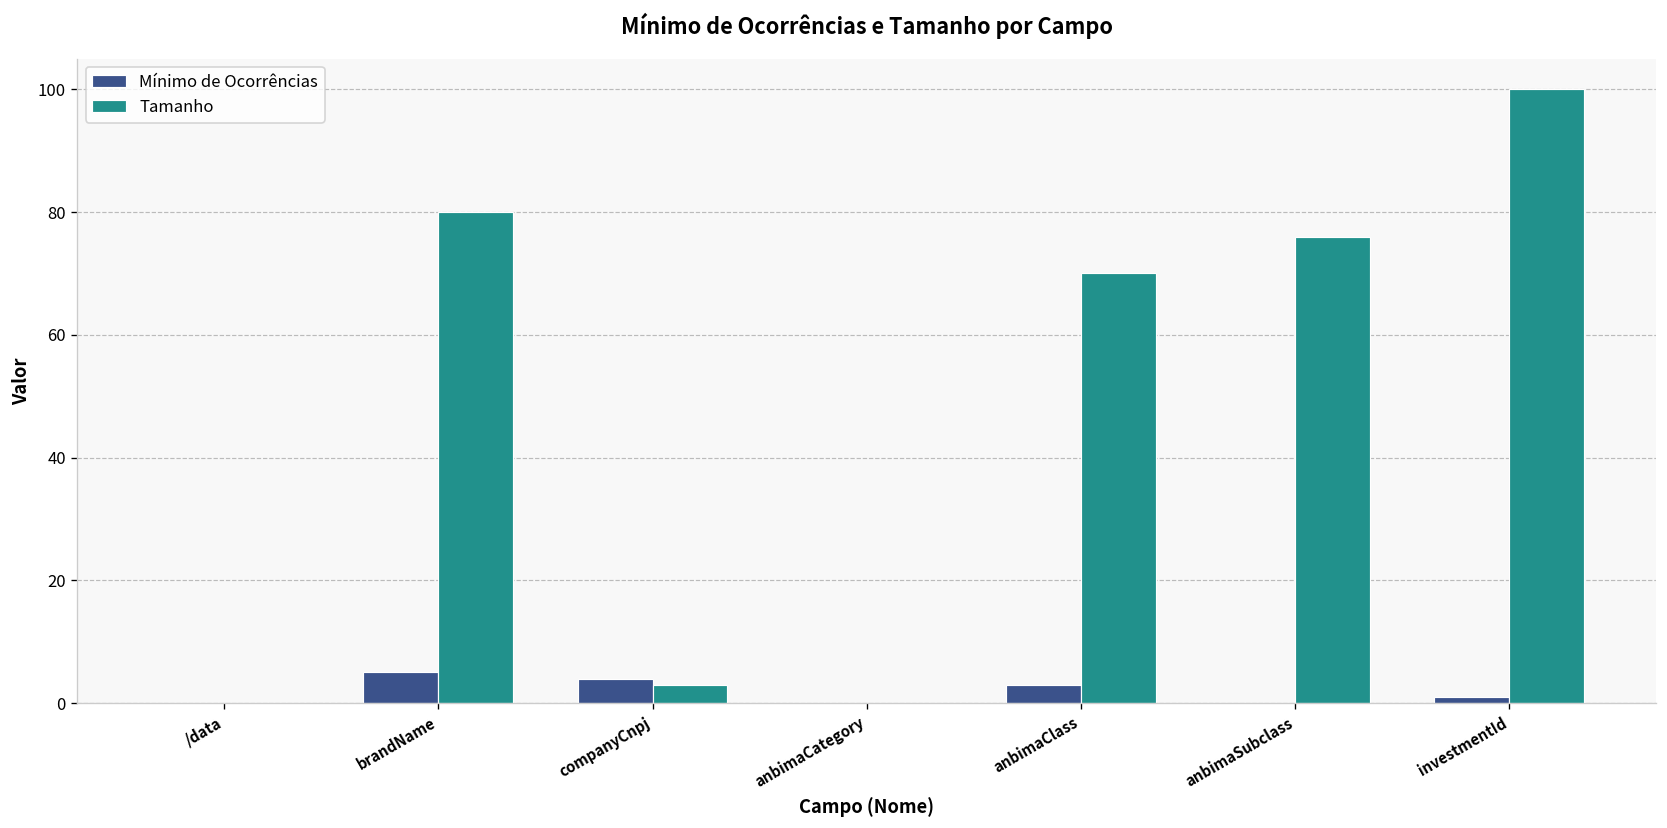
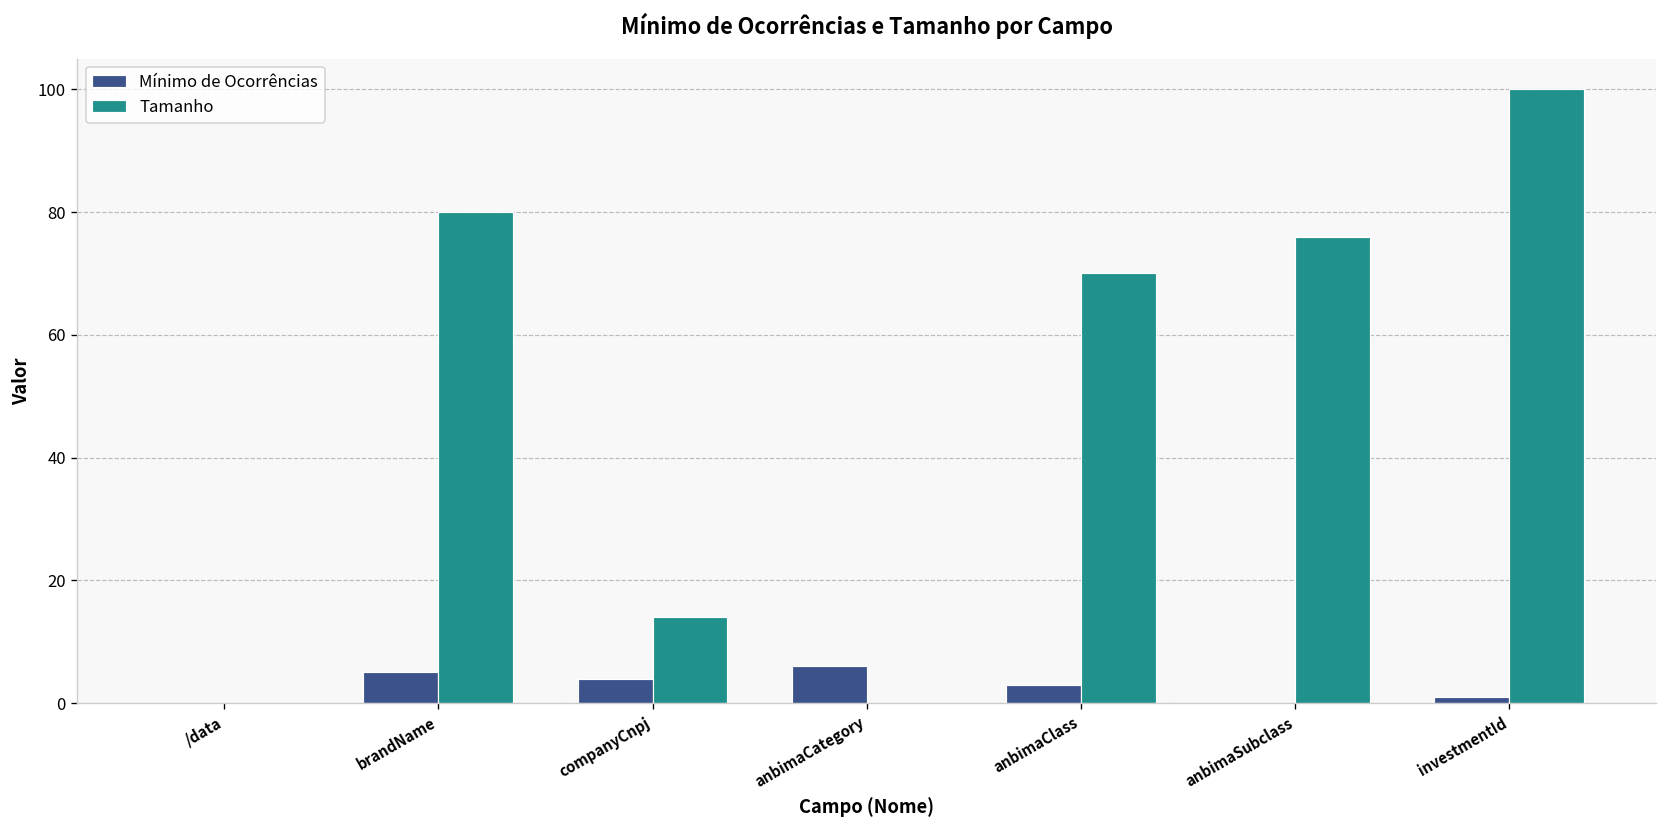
  {
    "Mínimo de Ocorrências": {
      "/data": 0,
      "brandName": 5,
      "companyCnpj": 4,
-     "anbimaCategory": 0,
+     "anbimaCategory": 6,
      "anbimaClass": 3,
      "anbimaSubclass": 0,
      "investmentId": 1
    },
    "Tamanho": {
      "/data": 0,
      "brandName": 80,
-     "companyCnpj": 3,
+     "companyCnpj": 14,
      "anbimaCategory": 0,
      "anbimaClass": 70,
      "anbimaSubclass": 76,
      "investmentId": 100
    }
  }
